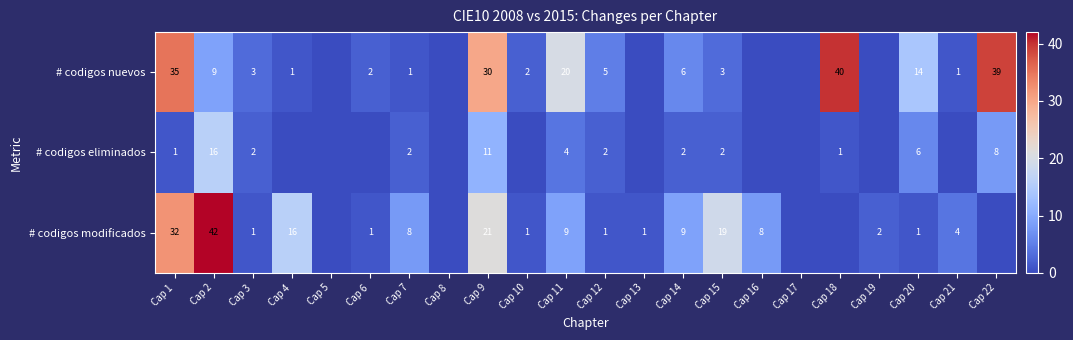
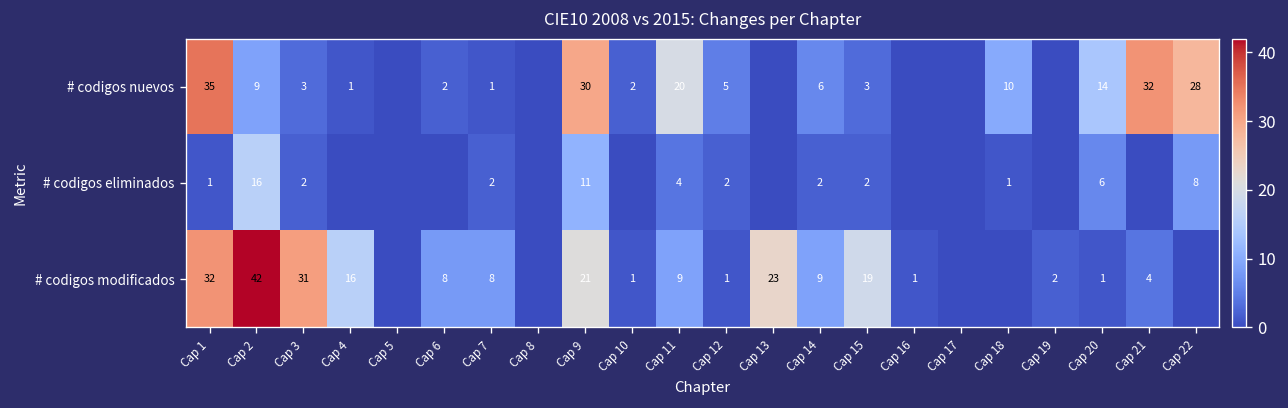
  {
    "# codigos nuevos": {
      "Cap 1": 35,
      "Cap 2": 9,
      "Cap 3": 3,
      "Cap 4": 1,
      "Cap 6": 2,
      "Cap 7": 1,
      "Cap 9": 30,
      "Cap 10": 2,
      "Cap 12": 5,
      "Cap 14": 6,
      "Cap 15": 3,
-     "Cap 18": 40,
+     "Cap 18": 10,
      "Cap 20": 14,
-     "Cap 21": 1,
-     "Cap 22": 39
+     "Cap 21": 32,
+     "Cap 22": 28
    },
    "# codigos eliminados": {
      "Cap 1": 1,
      "Cap 2": 16,
      "Cap 3": 2,
      "Cap 7": 2,
      "Cap 9": 11,
      "Cap 11": 4,
      "Cap 12": 2,
      "Cap 14": 2,
      "Cap 15": 2,
      "Cap 18": 1,
      "Cap 20": 6,
      "Cap 22": 8
    },
    "# codigos modificados": {
      "Cap 1": 32,
      "Cap 2": 42,
-     "Cap 3": 1,
+     "Cap 3": 31,
      "Cap 4": 16,
-     "Cap 6": 1,
+     "Cap 6": 8,
      "Cap 7": 8,
      "Cap 10": 1,
      "Cap 11": 9,
      "Cap 12": 1,
-     "Cap 13": 1,
+     "Cap 13": 23,
      "Cap 14": 9,
      "Cap 15": 19,
-     "Cap 16": 8,
+     "Cap 16": 1,
      "Cap 19": 2,
      "Cap 20": 1,
      "Cap 21": 4
    }
  }
